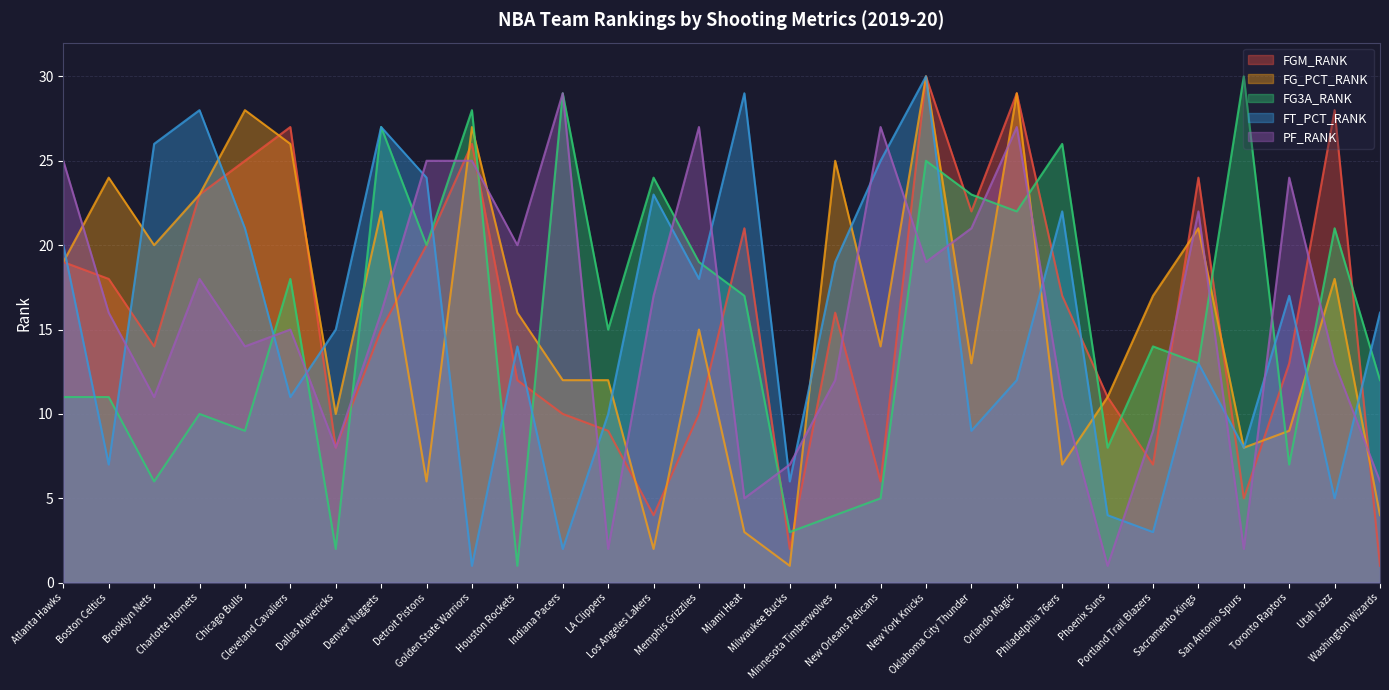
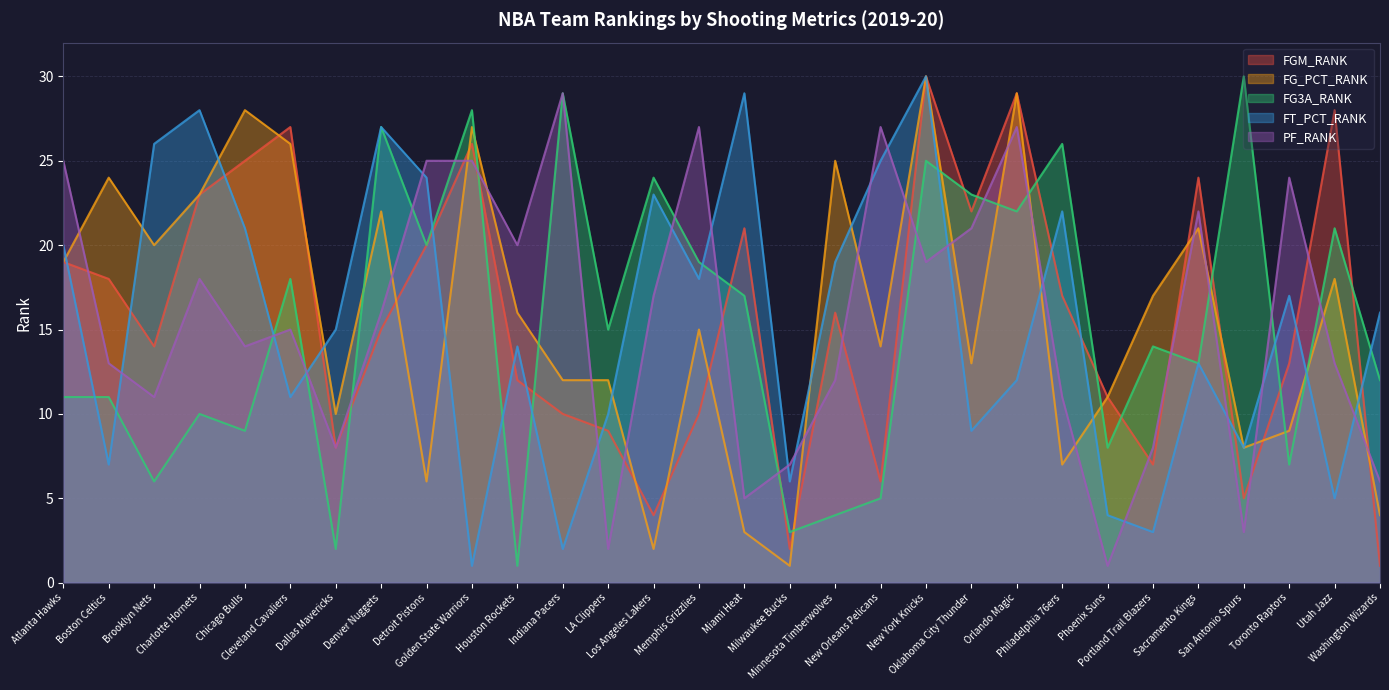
  {
    "FG3A_RANK": {
      "Atlanta Hawks": 11,
      "Boston Celtics": 11,
      "Brooklyn Nets": 6,
      "Charlotte Hornets": 10,
      "Chicago Bulls": 9,
      "Cleveland Cavaliers": 18,
      "Dallas Mavericks": 2,
      "Golden State Warriors": 28,
      "Houston Rockets": 1,
      "LA Clippers": 15,
      "Los Angeles Lakers": 24,
      "Memphis Grizzlies": 19,
      "Miami Heat": 17,
      "Milwaukee Bucks": 3,
      "Minnesota Timberwolves": 4,
      "New Orleans Pelicans": 5,
      "New York Knicks": 25,
      "Oklahoma City Thunder": 23,
      "Orlando Magic": 22,
      "Philadelphia 76ers": 26,
      "Phoenix Suns": 8,
      "Portland Trail Blazers": 14,
      "Toronto Raptors": 7,
      "Utah Jazz": 21,
      "Washington Wizards": 12
    },
    "FT_PCT_RANK": {
      "Atlanta Hawks": 20,
      "Boston Celtics": 7,
      "Brooklyn Nets": 26,
      "Charlotte Hornets": 28,
      "Chicago Bulls": 21,
      "Cleveland Cavaliers": 11,
      "Dallas Mavericks": 15,
      "Detroit Pistons": 24,
      "Golden State Warriors": 1,
      "Houston Rockets": 14,
      "Indiana Pacers": 2,
      "LA Clippers": 10,
      "Los Angeles Lakers": 23,
      "Memphis Grizzlies": 18,
      "Miami Heat": 29,
      "Milwaukee Bucks": 6,
      "Minnesota Timberwolves": 19,
      "New Orleans Pelicans": 25,
      "Oklahoma City Thunder": 9,
      "Orlando Magic": 12,
      "Philadelphia 76ers": 22,
      "Phoenix Suns": 4,
      "Portland Trail Blazers": 3,
      "Toronto Raptors": 17,
      "Utah Jazz": 5,
      "Washington Wizards": 16
    },
    "PF_RANK": {
      "Atlanta Hawks": 25,
-     "Boston Celtics": 16,
+     "Boston Celtics": 13,
      "Brooklyn Nets": 11,
      "Charlotte Hornets": 18,
      "Chicago Bulls": 14,
      "Cleveland Cavaliers": 15,
      "Denver Nuggets": 16,
      "Detroit Pistons": 25,
      "Golden State Warriors": 25,
      "Houston Rockets": 20,
      "LA Clippers": 2,
      "Los Angeles Lakers": 17,
      "Memphis Grizzlies": 27,
      "Miami Heat": 5,
      "Milwaukee Bucks": 7,
      "Minnesota Timberwolves": 12,
      "New Orleans Pelicans": 27,
      "New York Knicks": 19,
      "Oklahoma City Thunder": 21,
      "Orlando Magic": 27,
      "Philadelphia 76ers": 11,
      "Phoenix Suns": 1,
-     "Portland Trail Blazers": 9,
+     "Portland Trail Blazers": 8,
      "Sacramento Kings": 22,
-     "San Antonio Spurs": 2,
+     "San Antonio Spurs": 3,
      "Toronto Raptors": 24,
      "Utah Jazz": 13,
      "Washington Wizards": 6
    }
  }
